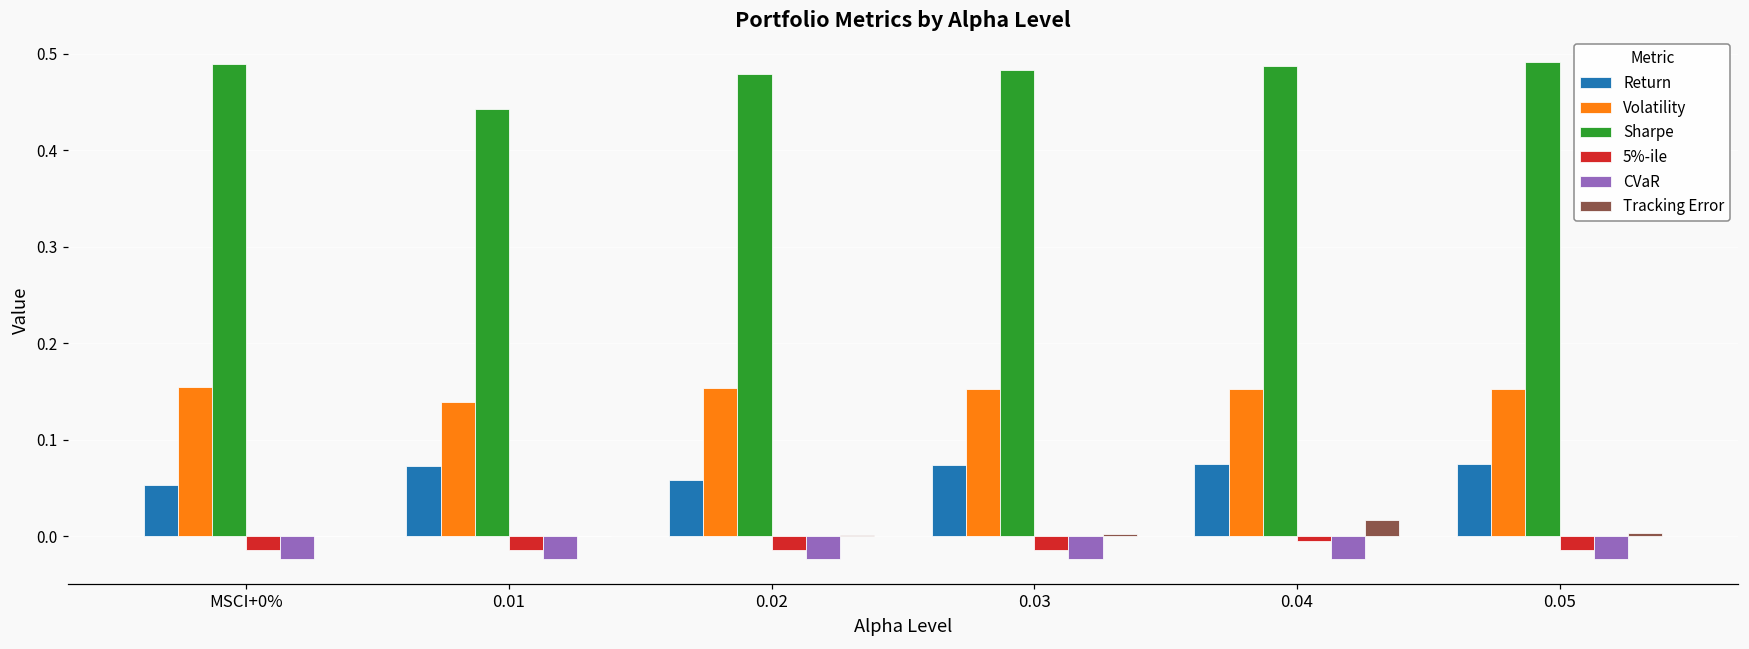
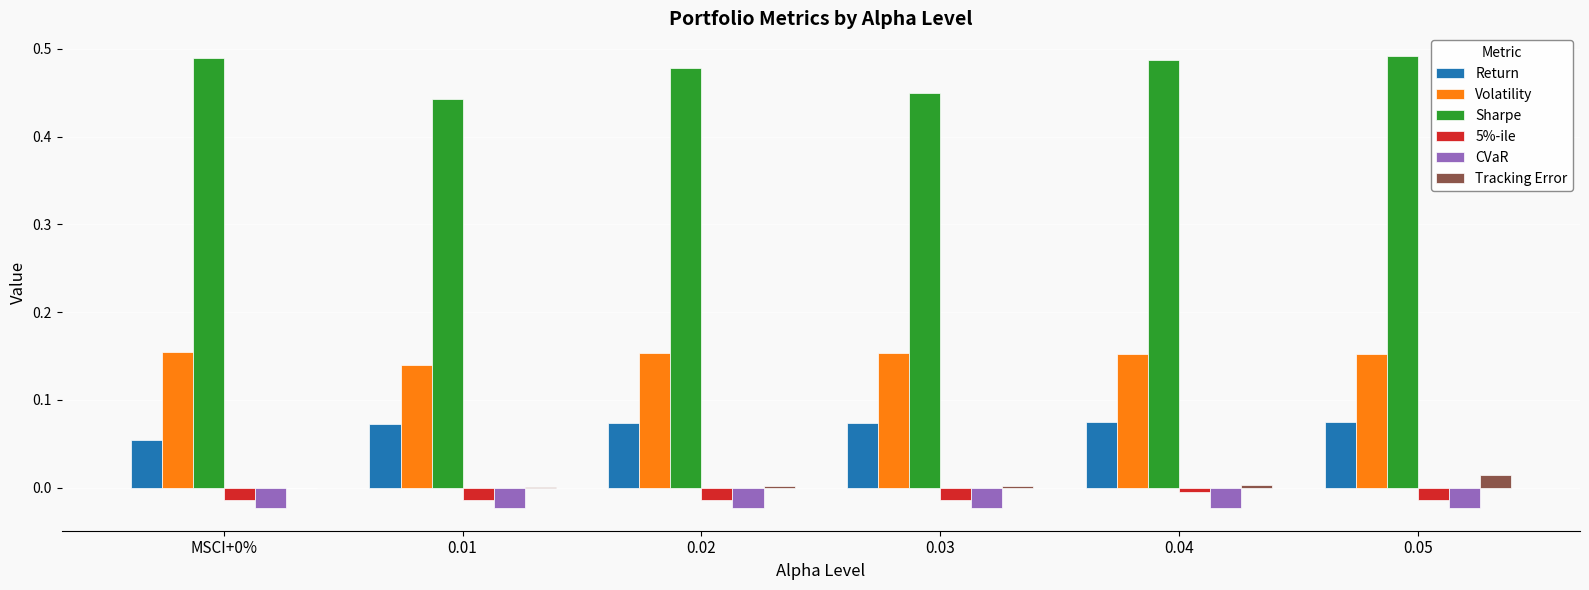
  {
    "Return": {
      "MSCI+0%": 0.05,
      "0.01": 0.07,
-     "0.02": 0.06,
+     "0.02": 0.07,
      "0.03": 0.07,
      "0.04": 0.07,
      "0.05": 0.07
    },
    "Volatility": {
      "MSCI+0%": 0.15,
      "0.01": 0.14,
      "0.02": 0.15,
      "0.03": 0.15,
      "0.04": 0.15,
      "0.05": 0.15
    },
    "Sharpe": {
      "MSCI+0%": 0.49,
      "0.01": 0.44,
      "0.02": 0.48,
-     "0.03": 0.48,
+     "0.03": 0.45,
      "0.04": 0.49,
      "0.05": 0.49
    },
    "5%-ile": {
      "MSCI+0%": -0.01,
      "0.01": -0.01,
      "0.02": -0.01,
      "0.03": -0.01,
      "0.04": 0.00,
      "0.05": -0.01
    },
    "CVaR": {
      "MSCI+0%": -0.02,
      "0.01": -0.02,
      "0.02": -0.02,
      "0.03": -0.02,
      "0.04": -0.02,
      "0.05": -0.02
    },
    "Tracking Error": {
      "MSCI+0%": 0.00,
-     "0.04": 0.02,
-     "0.05": 0.00
+     "0.04": 0.00,
+     "0.05": 0.01
    }
  }
